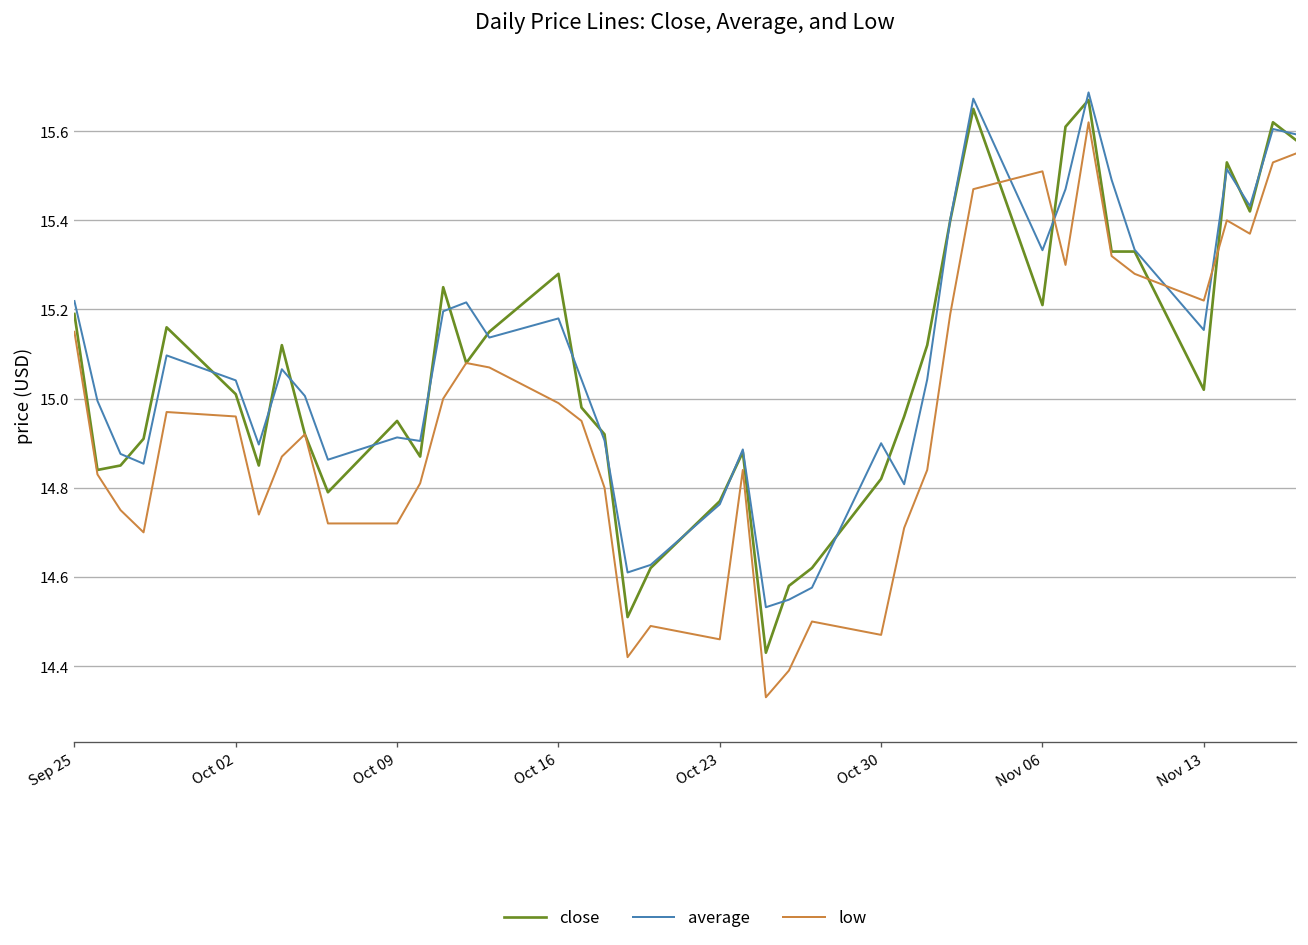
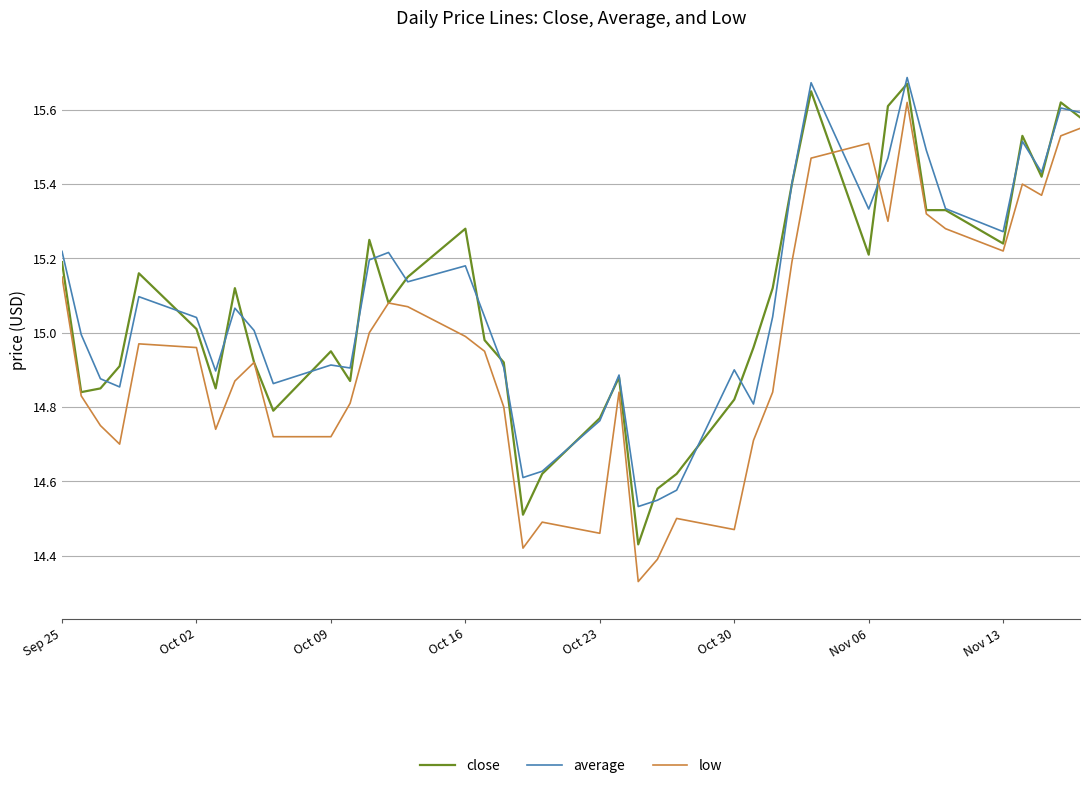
  {
    "close": {
      "Sep 25": 15.19,
      "Oct 02": 15.01,
      "Oct 09": 14.95,
      "Oct 16": 15.28,
      "Oct 23": 14.77,
      "Oct 30": 14.82,
      "Nov 06": 15.21,
-     "Nov 13": 15.02
+     "Nov 13": 15.24
    },
    "average": {
      "Sep 25": 15.22,
      "Oct 02": 15.04,
      "Oct 09": 14.91,
      "Oct 16": 15.18,
      "Oct 23": 14.76,
      "Oct 30": 14.90,
      "Nov 06": 15.33,
-     "Nov 13": 15.15
+     "Nov 13": 15.27
    },
    "low": {
      "Sep 25": 15.15,
      "Oct 02": 14.96,
      "Oct 09": 14.72,
      "Oct 16": 14.99,
      "Oct 23": 14.46,
      "Oct 30": 14.47,
      "Nov 06": 15.51,
      "Nov 13": 15.22
    }
  }
